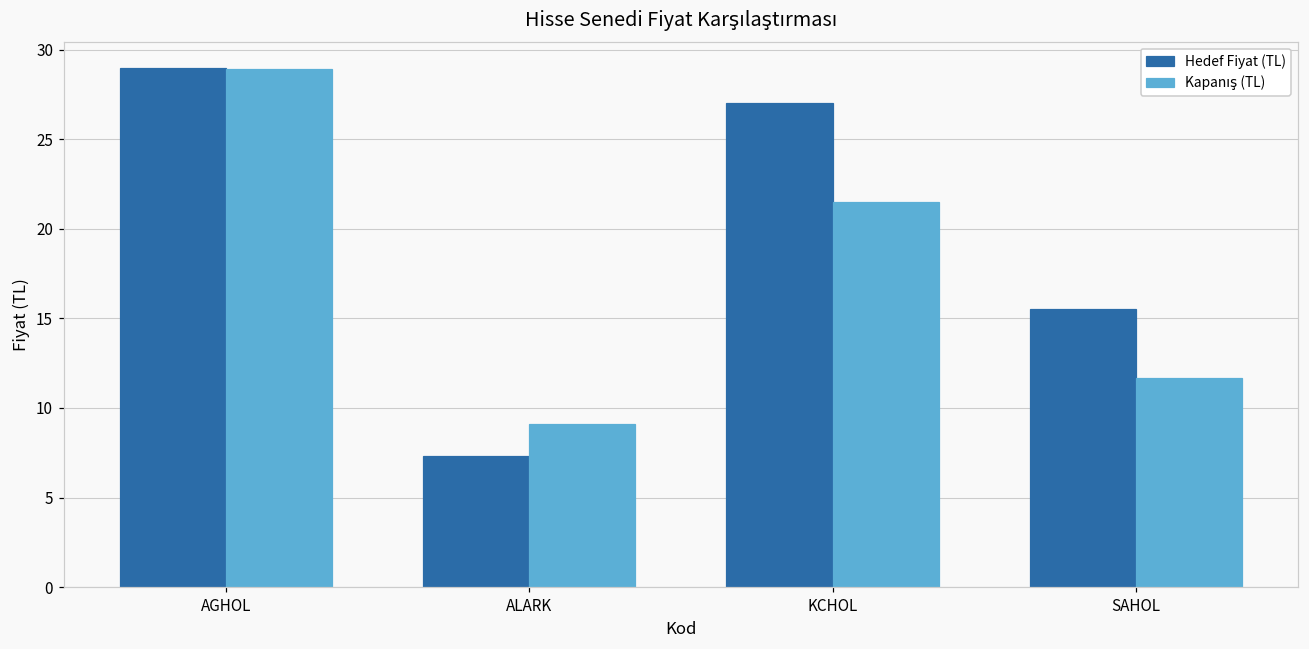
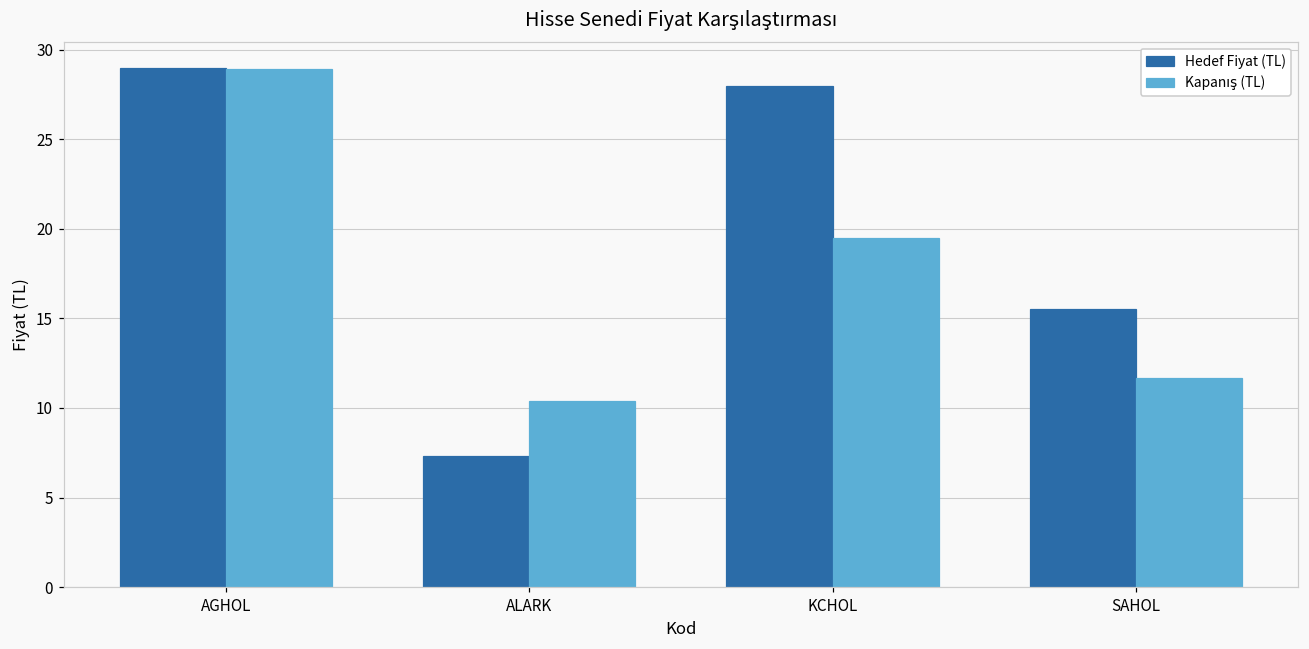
  {
    "Hedef Fiyat (TL)": {
      "AGHOL": 29,
      "ALARK": 7.3,
-     "KCHOL": 27,
+     "KCHOL": 28,
      "SAHOL": 15.5
    },
    "Kapanış (TL)": {
      "AGHOL": 28.9,
-     "ALARK": 9.1,
-     "KCHOL": 21.5,
+     "ALARK": 10.4,
+     "KCHOL": 19.5,
      "SAHOL": 11.7
    }
  }
